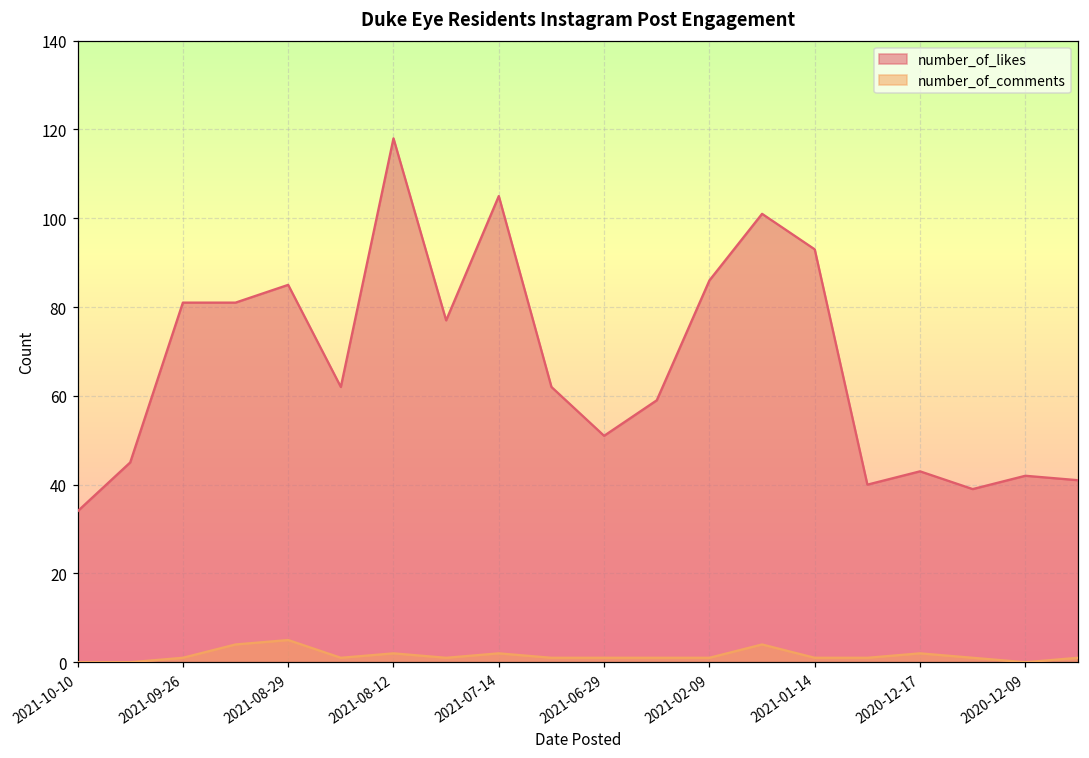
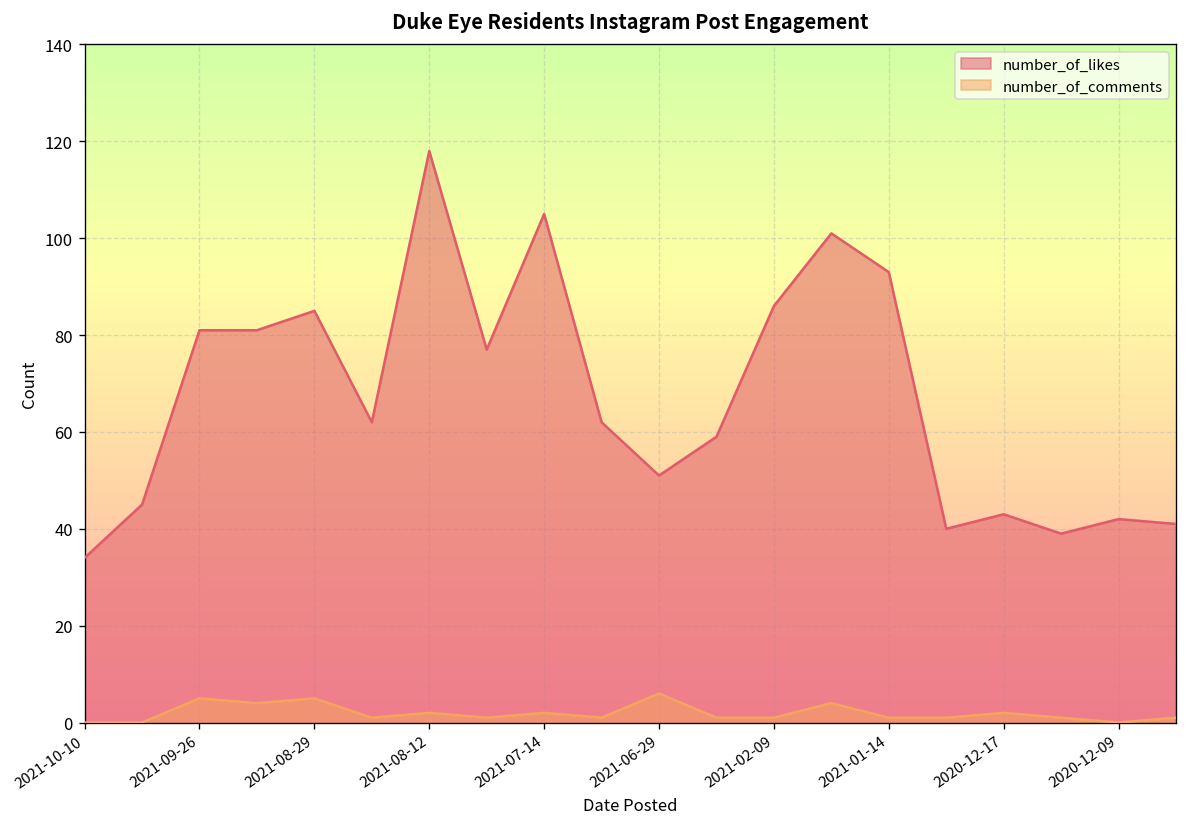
  {
    "number_of_likes": {
      "2021-10-10": 34,
      "2021-09-26": 81,
      "2021-08-29": 85,
      "2021-08-12": 118,
      "2021-07-14": 105,
      "2021-06-29": 51,
      "2021-02-09": 86,
      "2021-01-14": 93,
      "2020-12-17": 43,
      "2020-12-09": 42
    },
    "number_of_comments": {
      "2021-10-10": 0,
-     "2021-09-26": 1,
+     "2021-09-26": 5,
      "2021-08-29": 5,
      "2021-08-12": 2,
      "2021-07-14": 2,
-     "2021-06-29": 1,
+     "2021-06-29": 6,
      "2021-02-09": 1,
      "2021-01-14": 1,
      "2020-12-17": 2,
      "2020-12-09": 0
    }
  }
